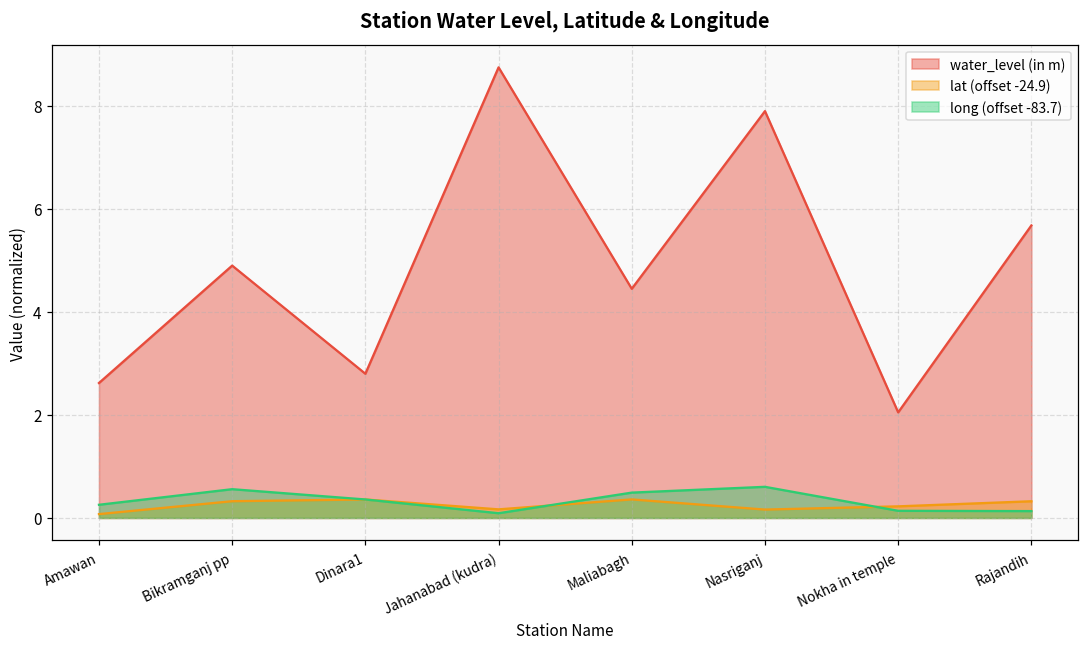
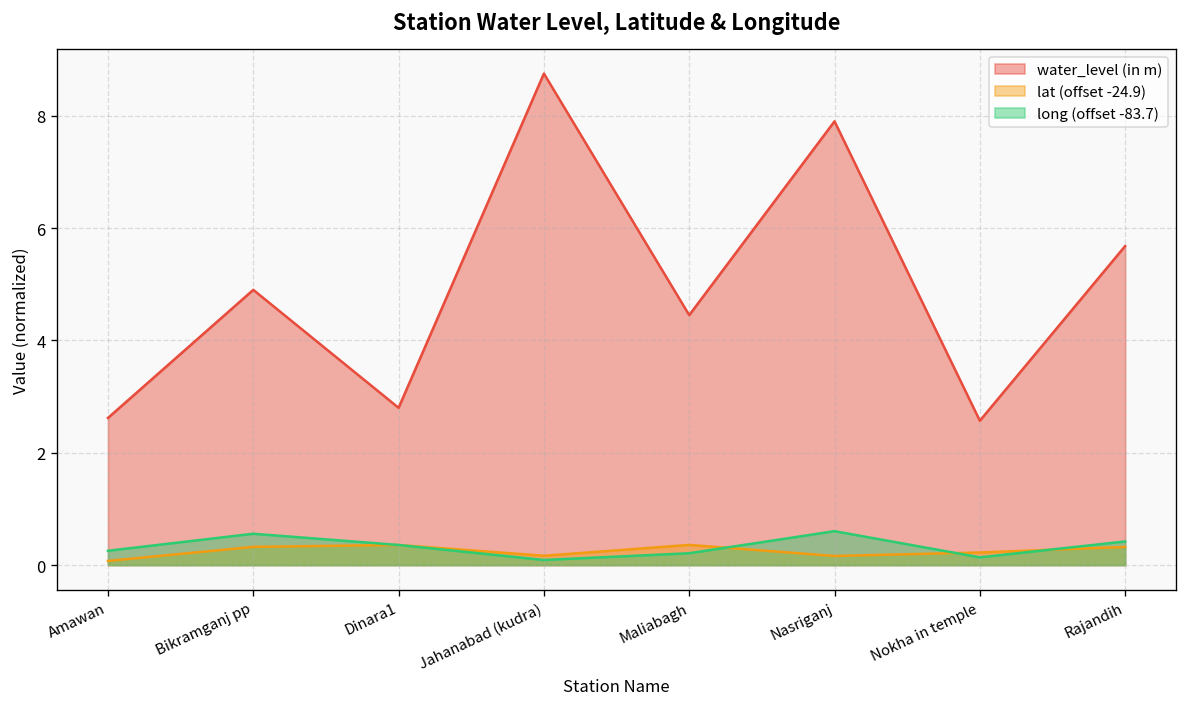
  {
    "water_level (in m)": {
      "Amawan": 2.6,
      "Bikramganj pp": 4.9,
      "Dinara1": 2.8,
      "Jahanabad (kudra)": 8.8,
      "Maliabagh": 4.5,
      "Nasriganj": 7.9,
-     "Nokha in temple": 2.1,
+     "Nokha in temple": 2.6,
      "Rajandih": 5.7
    },
    "lat (offset -24.9)": {
      "Amawan": 0.1,
      "Bikramganj pp": 0.3,
      "Jahanabad (kudra)": 0.2,
      "Maliabagh": 0.4,
      "Nasriganj": 0.2,
      "Nokha in temple": 0.2,
      "Rajandih": 0.3
    },
    "long (offset -83.7)": {
      "Amawan": 0.3,
      "Bikramganj pp": 0.6,
      "Jahanabad (kudra)": 0.1,
-     "Maliabagh": 0.5,
+     "Maliabagh": 0.2,
      "Nasriganj": 0.6,
      "Nokha in temple": 0.1,
-     "Rajandih": 0.1
+     "Rajandih": 0.4
    }
  }
